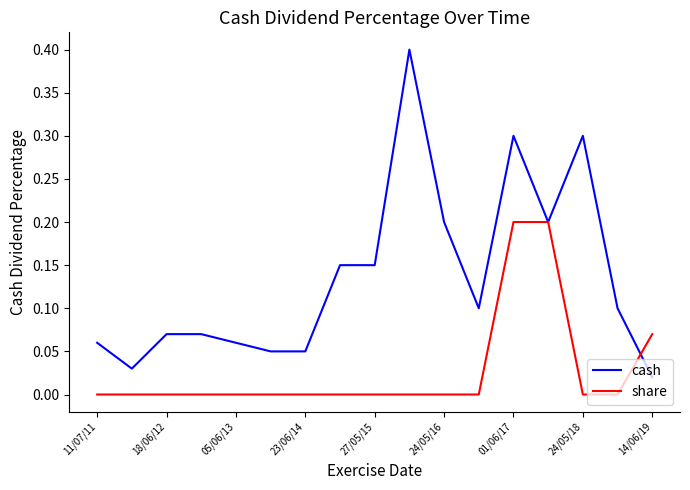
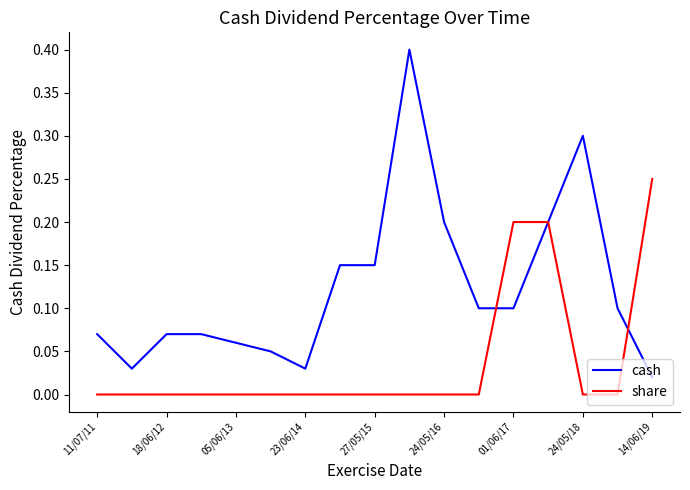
  {
    "cash": {
-     "11/07/11": 0.06,
-     "23/06/14": 0.05,
+     "11/07/11": 0.07,
+     "23/06/14": 0.03,
      "27/05/15": 0.15,
      "24/05/16": 0.20,
-     "01/06/17": 0.3,
+     "01/06/17": 0.1,
      "24/05/18": 0.30
    },
    "share": {
      "11/07/11": 0.00,
      "23/06/14": 0.00,
      "27/05/15": 0.00,
      "24/05/16": 0.00,
      "01/06/17": 0.20,
      "24/05/18": 0.00,
-     "14/06/19": 0.07
+     "14/06/19": 0.25
    }
  }
